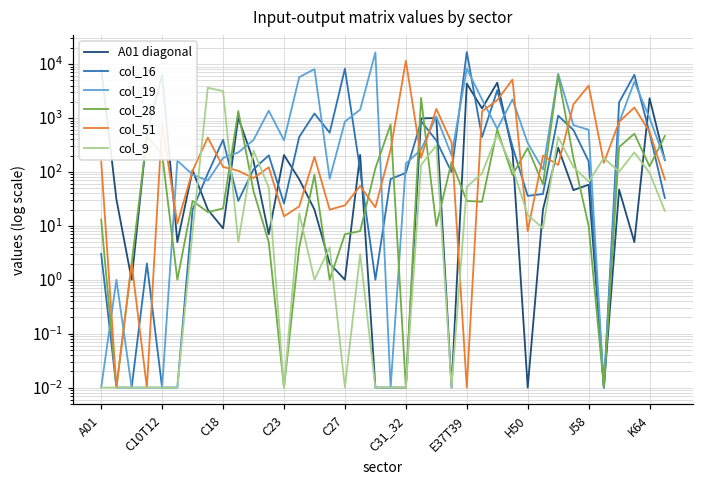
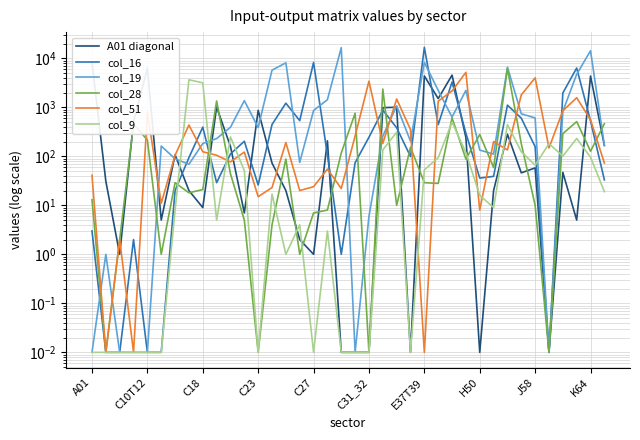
  {
    "A01 diagonal": {
      "C18": 9,
-     "C23": 210,
+     "C23": 900,
      "C27": 1,
      "E37T39": 4000,
      "H50": 0.010,
      "J58": 60,
-     "K64": 2000
+     "K64": 4000
    },
    "col_16": {
      "A01": 3,
      "C18": 400,
      "C23": 30,
      "C27": 8000,
-     "C31_32": 100,
+     "C31_32": 200,
      "E37T39": 17000,
      "H50": 40,
      "J58": 160
    },
    "col_19": {
      "C18": 180,
      "C23": 400,
      "C27": 900,
-     "C31_32": 140,
+     "C31_32": 6,
      "E37T39": 8000,
-     "H50": 300,
+     "H50": 130,
      "J58": 600,
-     "K64": 1000
+     "K64": 14000
    },
    "col_28": {
      "A01": 13,
      "C10T12": 200,
      "C18": 21,
      "C27": 7,
      "E37T39": 30,
      "H50": 300,
      "J58": 10,
      "K64": 130
    },
    "col_51": {
-     "A01": 160,
+     "A01": 40,
      "C18": 120,
      "C23": 15,
      "C27": 20,
-     "C31_32": 12000,
+     "C31_32": 3000,
      "E37T39": 0.010,
      "H50": 8,
      "J58": 4000
    },
    "col_9": {
      "C18": 3000,
      "C27": 0.010,
      "E37T39": 50,
      "H50": 16,
      "J58": 70,
      "K64": 100
    }
  }
